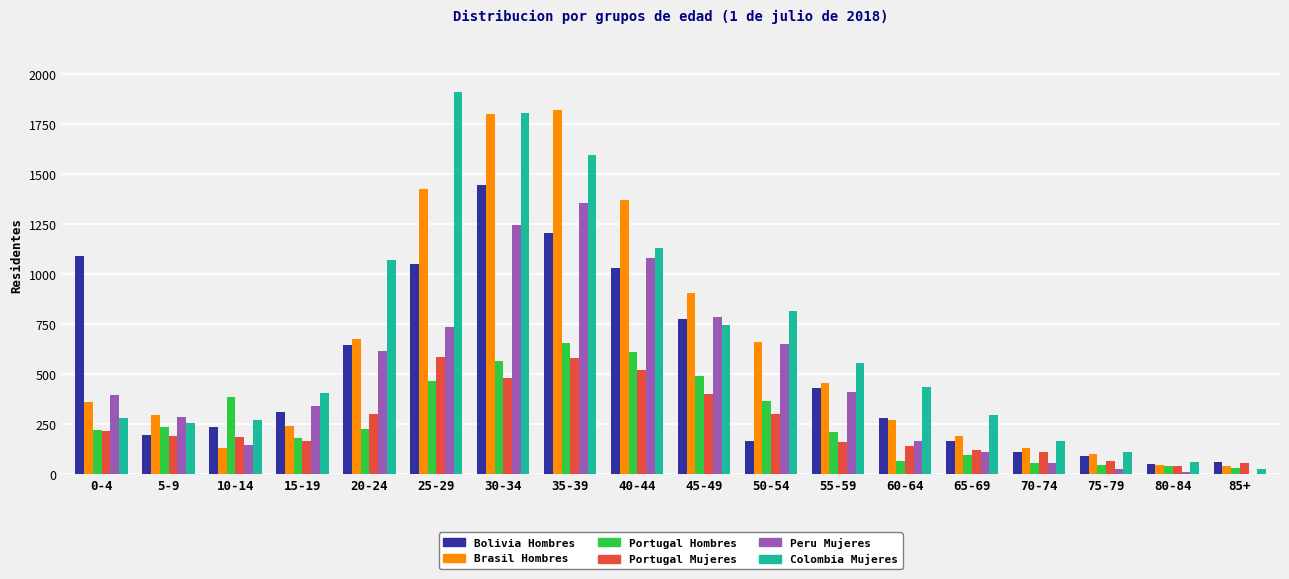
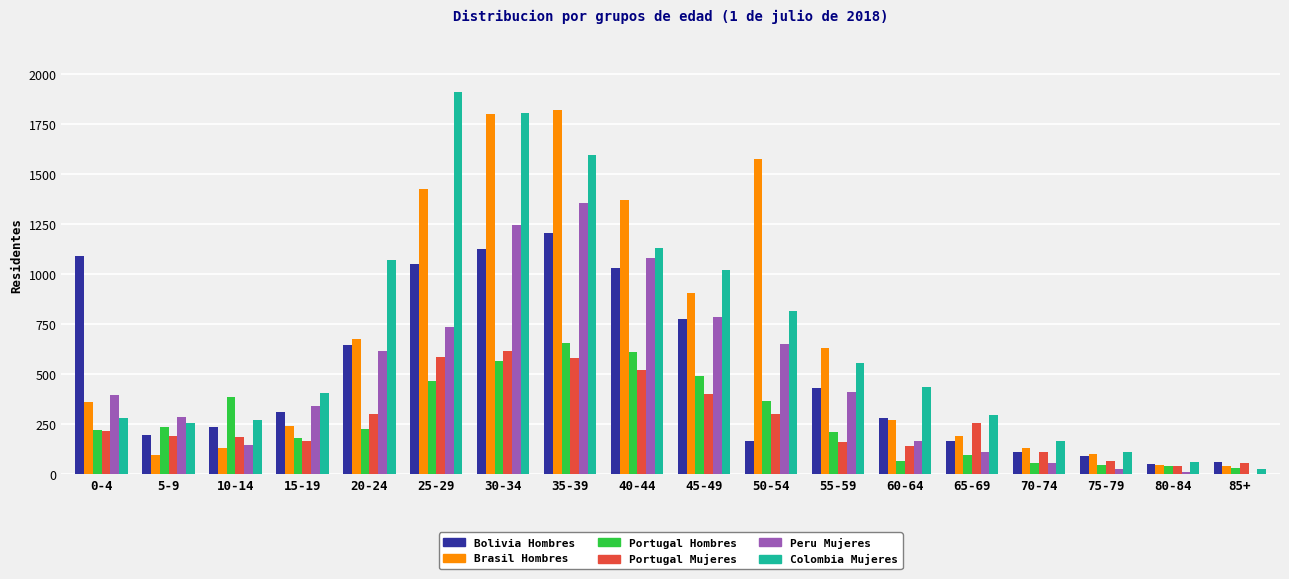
  {
    "Bolivia Hombres": {
      "0-4": 1090,
      "5-9": 200,
      "10-14": 240,
      "15-19": 310,
      "20-24": 650,
      "25-29": 1050,
-     "30-34": 1450,
+     "30-34": 1130,
      "35-39": 1210,
      "40-44": 1030,
      "45-49": 780,
      "50-54": 170,
      "55-59": 430,
      "60-64": 280,
      "65-69": 170,
      "70-74": 110,
      "75-79": 90,
      "80-84": 50,
      "85+": 60
    },
    "Brasil Hombres": {
      "0-4": 360,
-     "5-9": 290,
+     "5-9": 100,
      "10-14": 130,
      "15-19": 240,
      "20-24": 680,
      "25-29": 1420,
      "30-34": 1800,
      "35-39": 1820,
      "40-44": 1370,
      "45-49": 910,
-     "50-54": 660,
-     "55-59": 450,
+     "50-54": 1580,
+     "55-59": 630,
      "60-64": 270,
      "65-69": 190,
      "70-74": 130,
      "75-79": 100,
      "80-84": 50,
      "85+": 40
    },
    "Portugal Hombres": {
      "0-4": 220,
      "5-9": 240,
      "10-14": 390,
      "15-19": 180,
      "20-24": 230,
      "25-29": 470,
      "30-34": 570,
      "35-39": 650,
      "40-44": 610,
      "45-49": 490,
      "50-54": 370,
      "55-59": 210,
      "60-64": 70,
      "65-69": 100,
      "70-74": 60,
      "75-79": 50,
      "80-84": 40,
      "85+": 30
    },
    "Portugal Mujeres": {
      "0-4": 220,
      "5-9": 190,
      "10-14": 190,
      "15-19": 170,
      "20-24": 300,
      "25-29": 590,
-     "30-34": 480,
+     "30-34": 620,
      "35-39": 580,
      "40-44": 520,
      "45-49": 400,
      "50-54": 300,
      "55-59": 160,
      "60-64": 140,
-     "65-69": 120,
+     "65-69": 260,
      "70-74": 110,
      "75-79": 70,
      "80-84": 40,
      "85+": 60
    },
    "Peru Mujeres": {
      "0-4": 400,
      "5-9": 290,
      "10-14": 150,
      "15-19": 340,
      "20-24": 620,
      "25-29": 740,
      "30-34": 1250,
      "35-39": 1360,
      "40-44": 1080,
      "45-49": 790,
      "50-54": 650,
      "55-59": 410,
      "60-64": 170,
      "65-69": 110,
      "70-74": 60,
      "75-79": 20,
      "80-84": 10
    },
    "Colombia Mujeres": {
      "0-4": 280,
      "5-9": 260,
      "10-14": 270,
      "15-19": 410,
      "20-24": 1070,
      "25-29": 1910,
      "30-34": 1810,
      "35-39": 1600,
      "40-44": 1130,
-     "45-49": 750,
+     "45-49": 1020,
      "50-54": 820,
      "55-59": 560,
      "60-64": 440,
      "65-69": 300,
      "70-74": 170,
      "75-79": 110,
      "80-84": 60,
      "85+": 30
    }
  }
